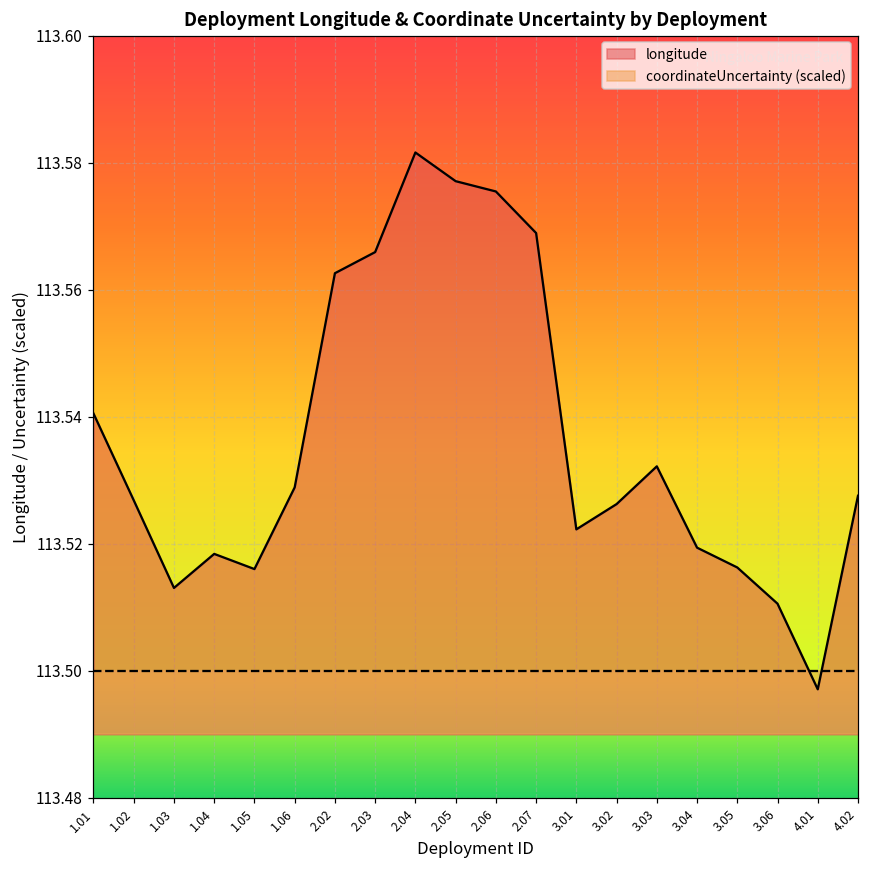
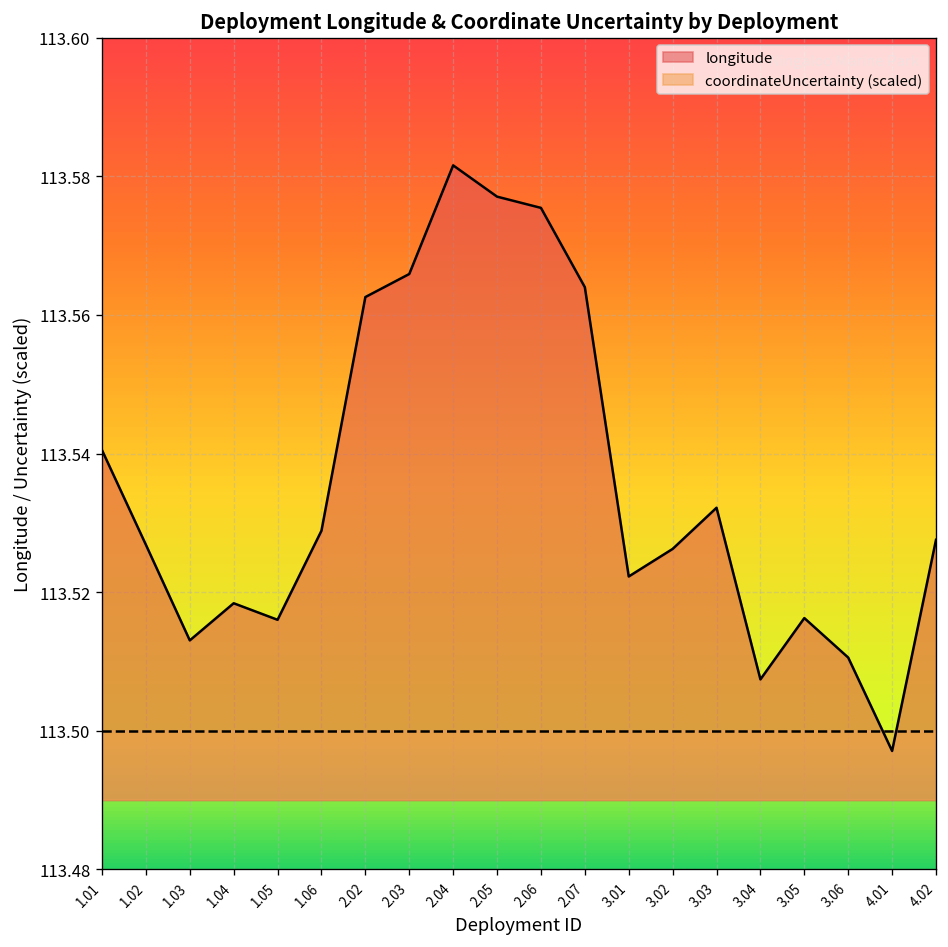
  {
    "longitude": {
      "1.01": 113.540,
      "1.02": 113.527,
      "1.03": 113.513,
      "1.04": 113.518,
      "1.05": 113.516,
      "1.06": 113.529,
      "2.02": 113.563,
      "2.03": 113.566,
      "2.04": 113.582,
      "2.05": 113.577,
      "2.06": 113.575,
-     "2.07": 113.569,
+     "2.07": 113.564,
      "3.01": 113.522,
      "3.02": 113.526,
      "3.03": 113.532,
-     "3.04": 113.519,
+     "3.04": 113.507,
      "3.05": 113.516,
      "3.06": 113.511,
      "4.01": 113.497,
      "4.02": 113.528
    },
    "coordinateUncertainty (scaled)": {
      "1.01": 113.500,
      "1.02": 113.500,
      "1.03": 113.500,
      "1.04": 113.500,
      "1.05": 113.500,
      "1.06": 113.500,
      "2.02": 113.500,
      "2.03": 113.500,
      "2.04": 113.500,
      "2.05": 113.500,
      "2.06": 113.500,
      "2.07": 113.500,
      "3.01": 113.500,
      "3.02": 113.500,
      "3.03": 113.500,
      "3.04": 113.500,
      "3.05": 113.500,
      "3.06": 113.500,
      "4.01": 113.500,
      "4.02": 113.500
    }
  }
